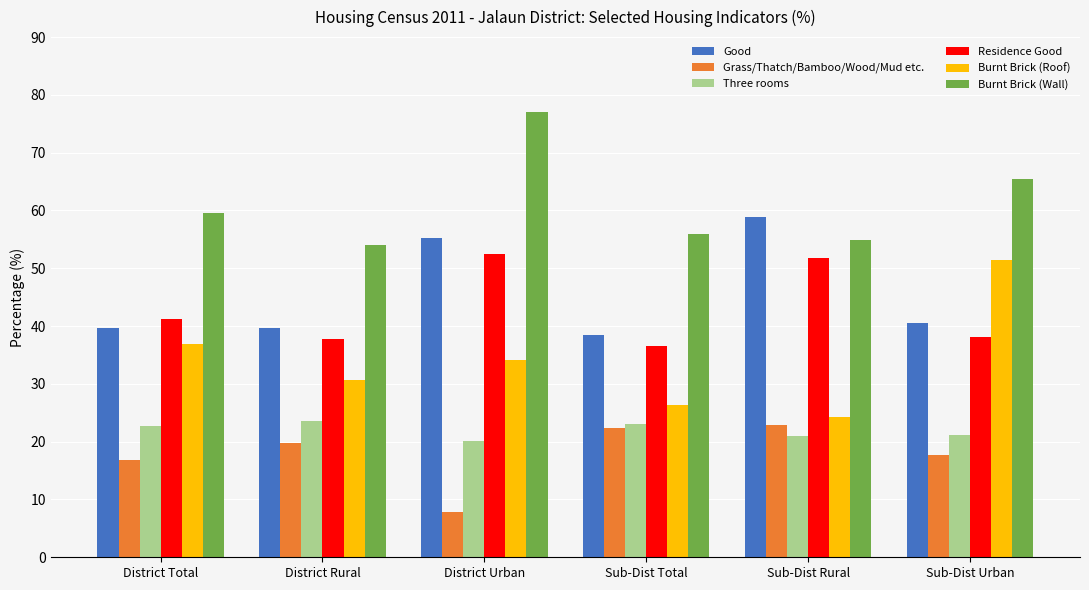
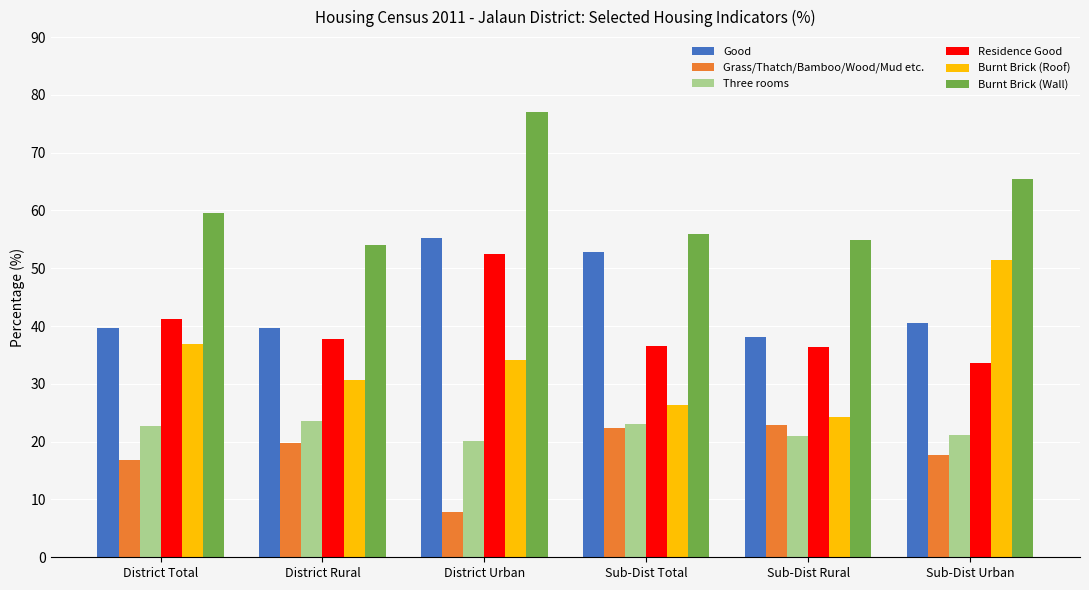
  {
    "Good": {
      "District Total": 40,
      "District Rural": 40,
      "District Urban": 55,
-     "Sub-Dist Total": 38,
-     "Sub-Dist Rural": 59,
+     "Sub-Dist Total": 53,
+     "Sub-Dist Rural": 38,
      "Sub-Dist Urban": 41
    },
    "Grass/Thatch/Bamboo/Wood/Mud etc.": {
      "District Total": 17,
      "District Rural": 20,
      "District Urban": 8,
      "Sub-Dist Total": 22,
      "Sub-Dist Rural": 23,
      "Sub-Dist Urban": 18
    },
    "Three rooms": {
      "District Total": 23,
      "District Rural": 24,
      "District Urban": 20,
      "Sub-Dist Total": 23,
      "Sub-Dist Rural": 21,
      "Sub-Dist Urban": 21
    },
    "Residence Good": {
      "District Total": 41,
      "District Rural": 38,
      "District Urban": 52,
      "Sub-Dist Total": 37,
-     "Sub-Dist Rural": 52,
-     "Sub-Dist Urban": 38
+     "Sub-Dist Rural": 36,
+     "Sub-Dist Urban": 34
    },
    "Burnt Brick (Roof)": {
      "District Total": 37,
      "District Rural": 31,
      "District Urban": 34,
      "Sub-Dist Total": 26,
      "Sub-Dist Rural": 24,
      "Sub-Dist Urban": 52
    },
    "Burnt Brick (Wall)": {
      "District Total": 60,
      "District Rural": 54,
      "District Urban": 77,
      "Sub-Dist Total": 56,
      "Sub-Dist Rural": 55,
      "Sub-Dist Urban": 65
    }
  }
